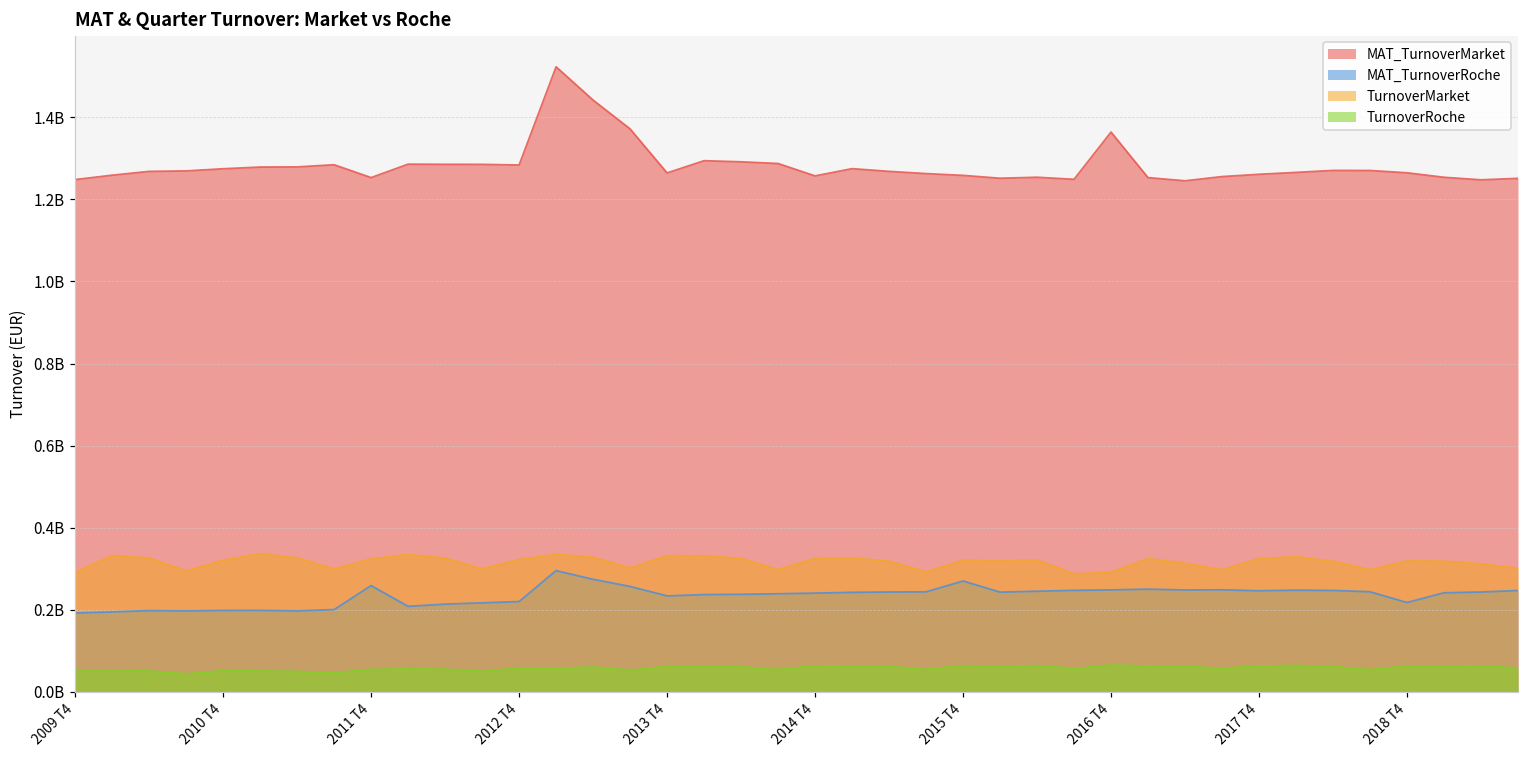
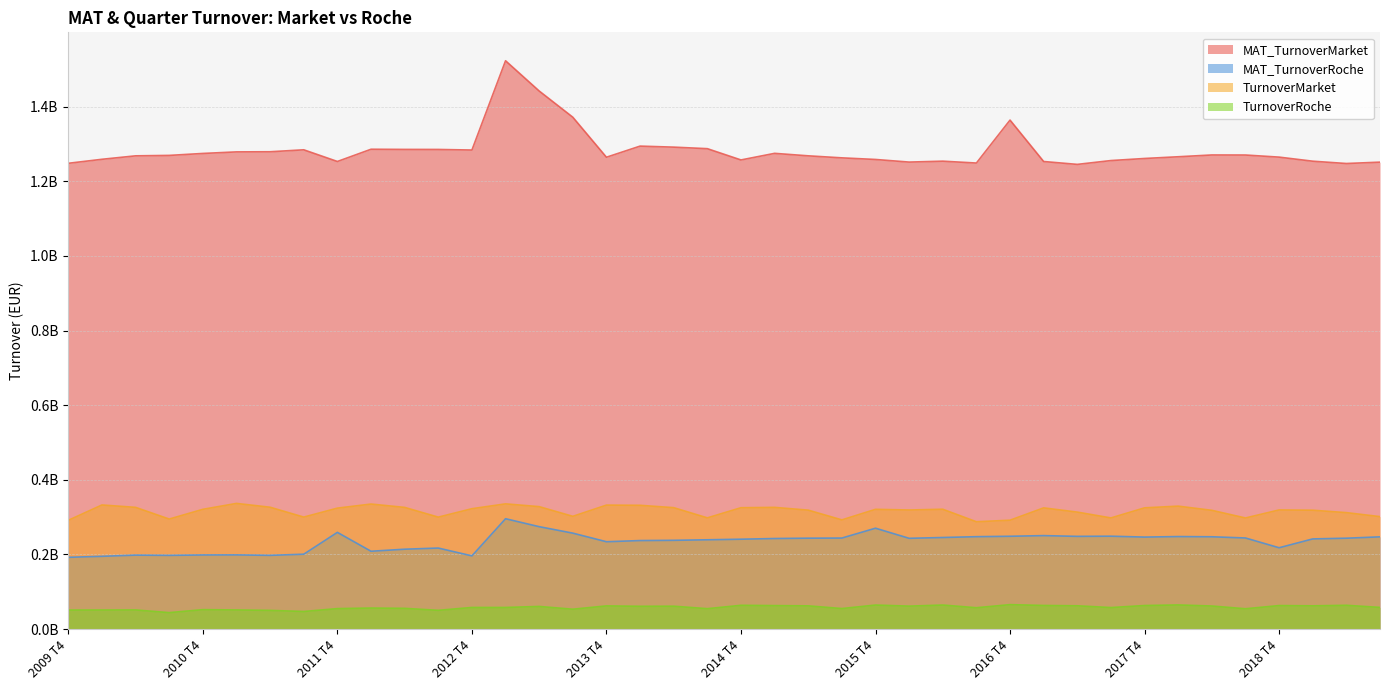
  {
    "MAT_TurnoverMarket": {
      "2009 T4": 1250000000,
      "2010 T4": 1270000000,
      "2011 T4": 1250000000,
      "2012 T4": 1280000000,
      "2013 T4": 1260000000,
      "2014 T4": 1260000000,
      "2015 T4": 1260000000,
      "2016 T4": 1360000000,
      "2017 T4": 1260000000,
      "2018 T4": 1260000000
    },
    "MAT_TurnoverRoche": {
      "2009 T4": 190000000,
      "2010 T4": 200000000,
      "2011 T4": 260000000,
-     "2012 T4": 220000000,
+     "2012 T4": 200000000,
      "2013 T4": 230000000,
      "2014 T4": 240000000,
      "2015 T4": 270000000,
      "2016 T4": 250000000,
      "2017 T4": 250000000,
      "2018 T4": 220000000
    },
    "TurnoverMarket": {
      "2009 T4": 290000000,
      "2010 T4": 320000000,
      "2011 T4": 320000000,
      "2012 T4": 320000000,
      "2013 T4": 330000000,
      "2014 T4": 330000000,
      "2015 T4": 320000000,
      "2016 T4": 290000000,
      "2017 T4": 320000000,
      "2018 T4": 320000000
    },
    "TurnoverRoche": {
      "2009 T4": 50000000,
      "2010 T4": 50000000,
      "2011 T4": 50000000,
      "2012 T4": 60000000,
      "2013 T4": 60000000,
      "2014 T4": 60000000,
      "2015 T4": 60000000,
      "2016 T4": 70000000,
      "2017 T4": 60000000,
      "2018 T4": 60000000
    }
  }
